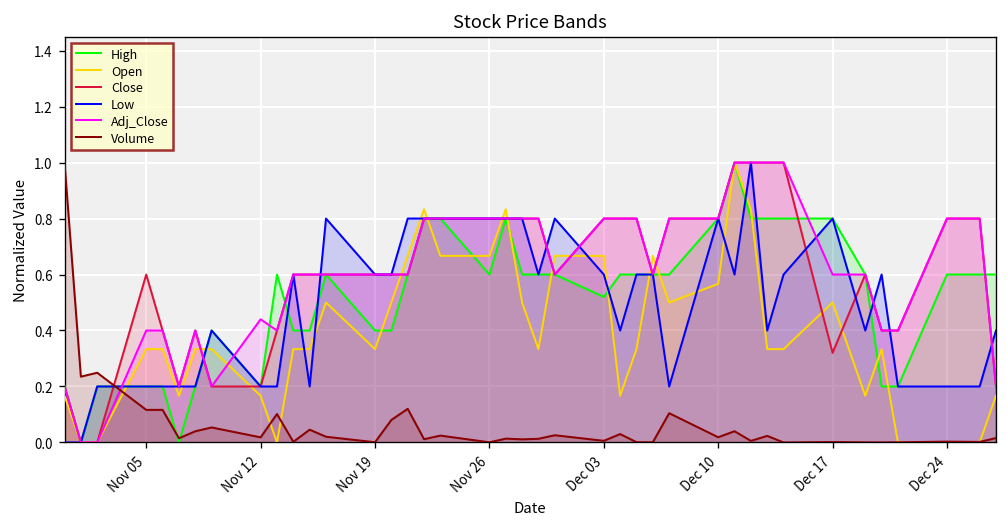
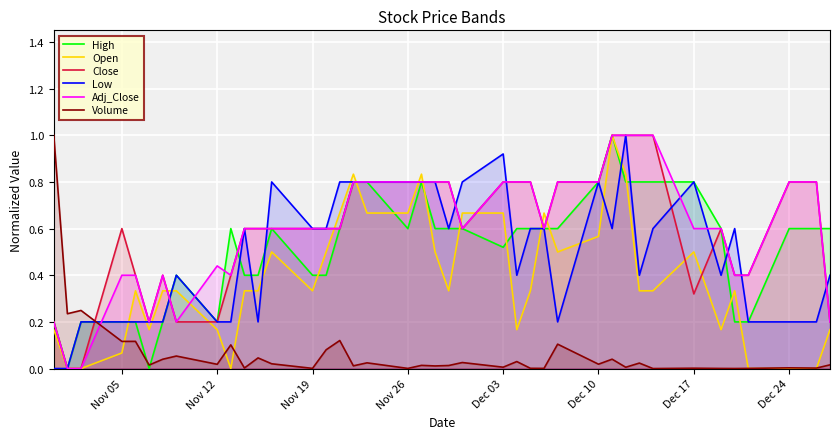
  {
    "High": {
      "Nov 19": 0.40,
      "Nov 26": 0.60,
      "Dec 03": 0.52,
      "Dec 24": 0.60
    },
    "Open": {
-     "Nov 05": 0.33,
+     "Nov 05": 0.07,
      "Nov 12": 0.17,
      "Nov 19": 0.33,
      "Nov 26": 0.67,
      "Dec 03": 0.67,
      "Dec 10": 0.57,
      "Dec 17": 0.50
    },
    "Close": {
      "Nov 05": 0.60,
      "Dec 17": 0.32
    },
    "Low": {
-     "Dec 03": 0.60,
+     "Dec 03": 0.92,
      "Dec 24": 0.20
    },
    "Adj_Close": {
      "Nov 05": 0.40,
      "Nov 12": 0.44,
      "Dec 17": 0.60
    },
    "Volume": {
      "Nov 05": 0.12,
      "Nov 12": 0.02,
      "Nov 19": 0.00,
      "Nov 26": 0.00,
      "Dec 03": 0.01,
      "Dec 10": 0.02,
      "Dec 17": 0.00
    }
  }
